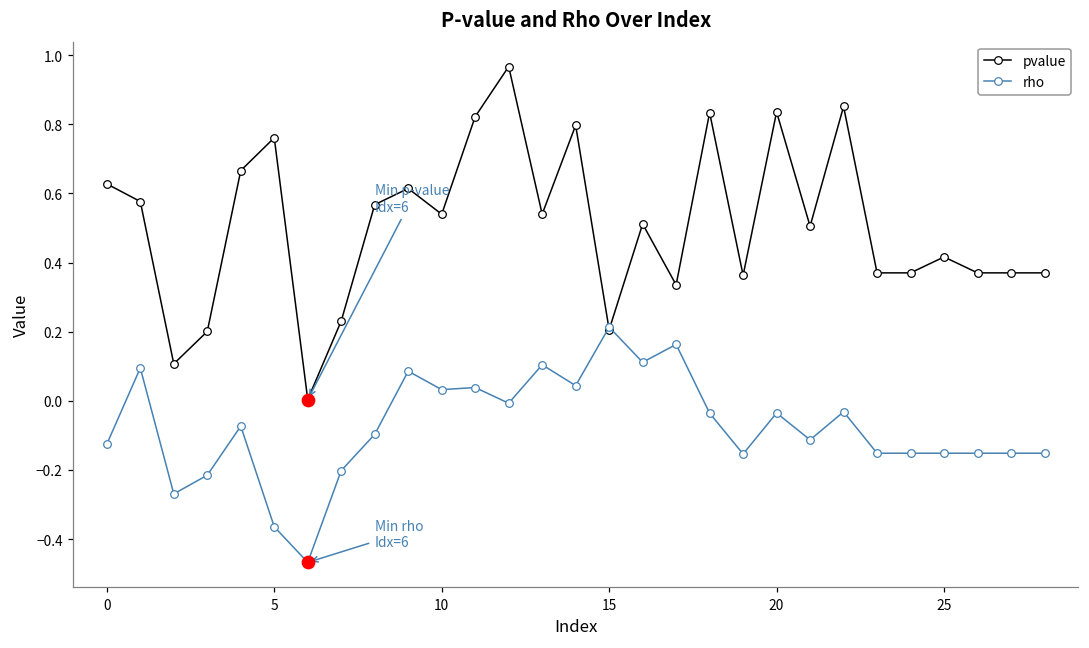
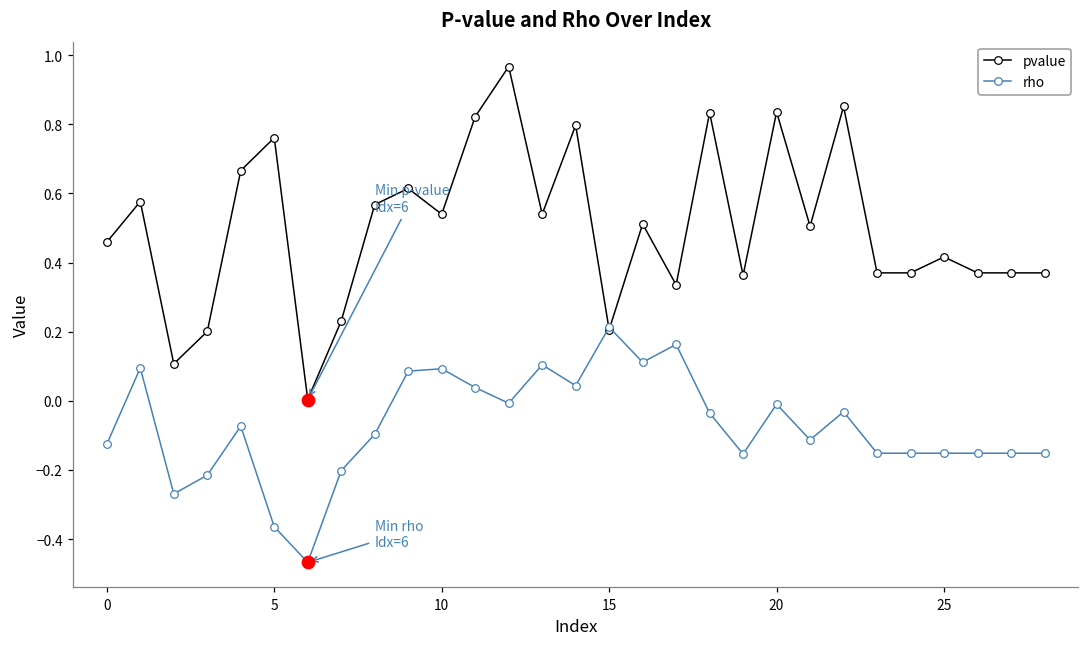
  {
    "pvalue": {
-     "0": 0.63,
+     "0": 0.46,
      "5": 0.76,
      "20": 0.84,
      "25": 0.42
    },
    "rho": {
      "0": -0.13,
      "5": -0.36,
-     "10": 0.03,
-     "20": -0.04,
+     "10": 0.09,
+     "20": -0.01,
      "25": -0.15
    }
  }
